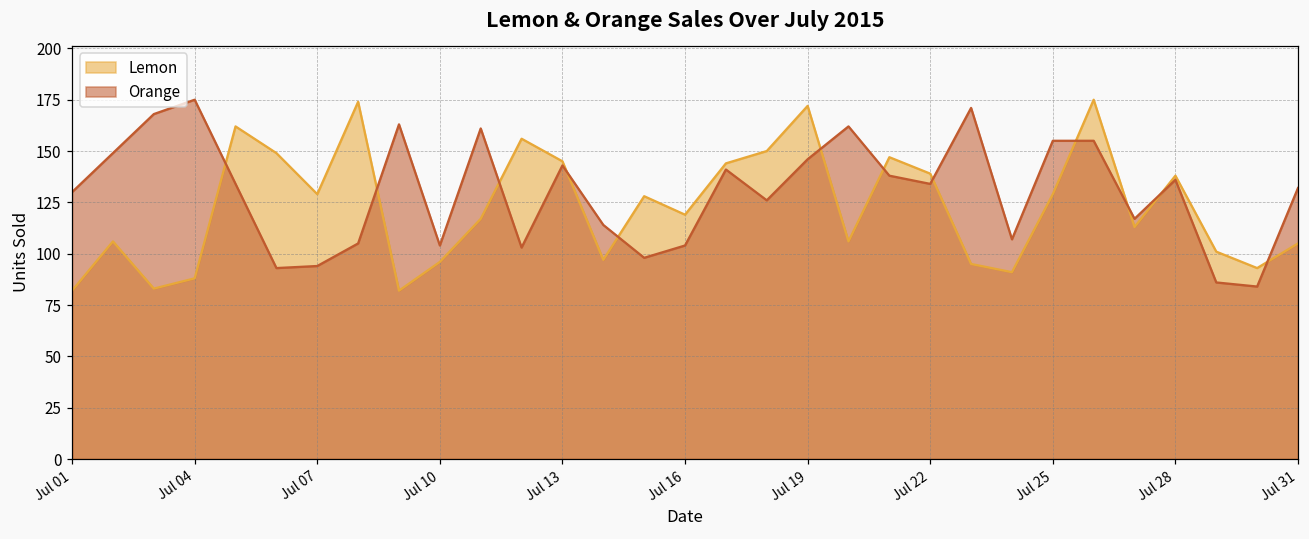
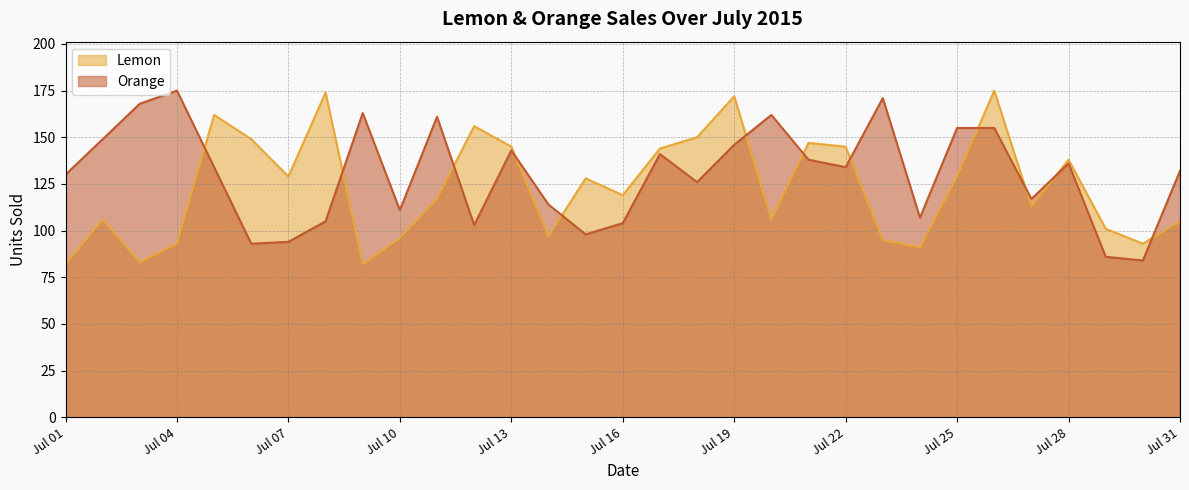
  {
    "Lemon": {
      "Jul 01": 82,
-     "Jul 04": 88,
+     "Jul 04": 93,
      "Jul 07": 129,
      "Jul 10": 96,
      "Jul 13": 145,
      "Jul 16": 119,
      "Jul 19": 172,
-     "Jul 22": 139,
+     "Jul 22": 145,
      "Jul 25": 129,
      "Jul 28": 138,
      "Jul 31": 105
    },
    "Orange": {
      "Jul 01": 130,
      "Jul 04": 175,
      "Jul 07": 94,
-     "Jul 10": 104,
+     "Jul 10": 111,
      "Jul 13": 143,
      "Jul 16": 104,
      "Jul 19": 146,
      "Jul 22": 134,
      "Jul 25": 155,
      "Jul 28": 136,
      "Jul 31": 132
    }
  }
